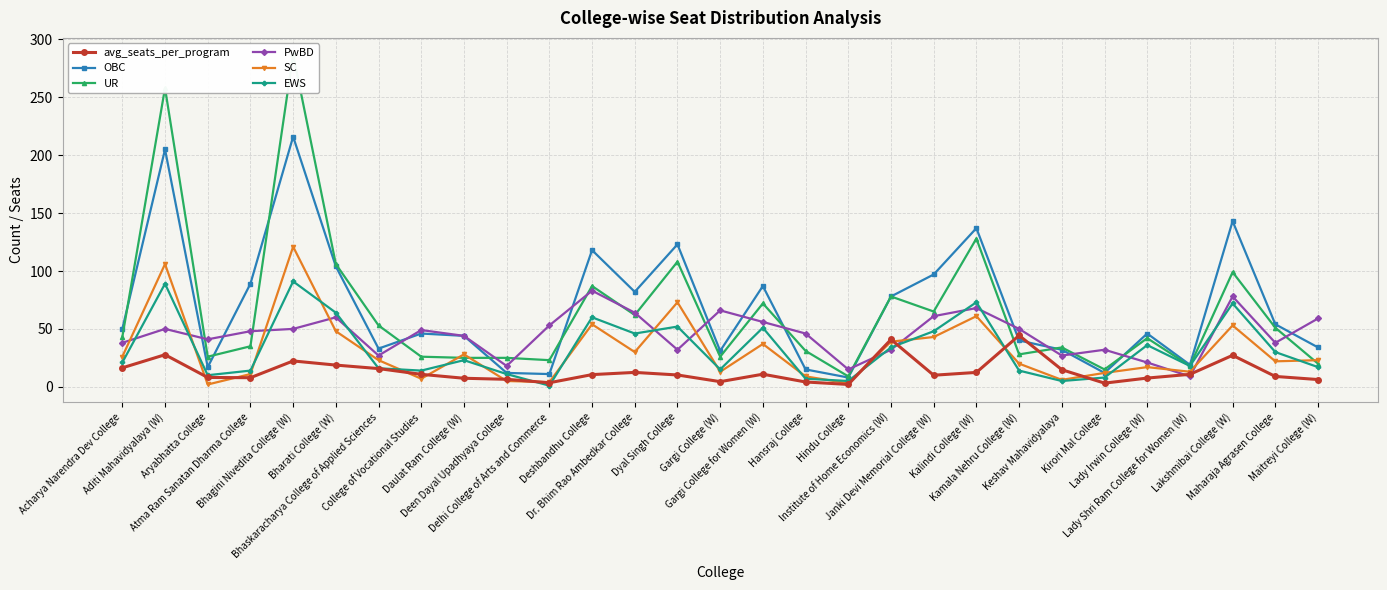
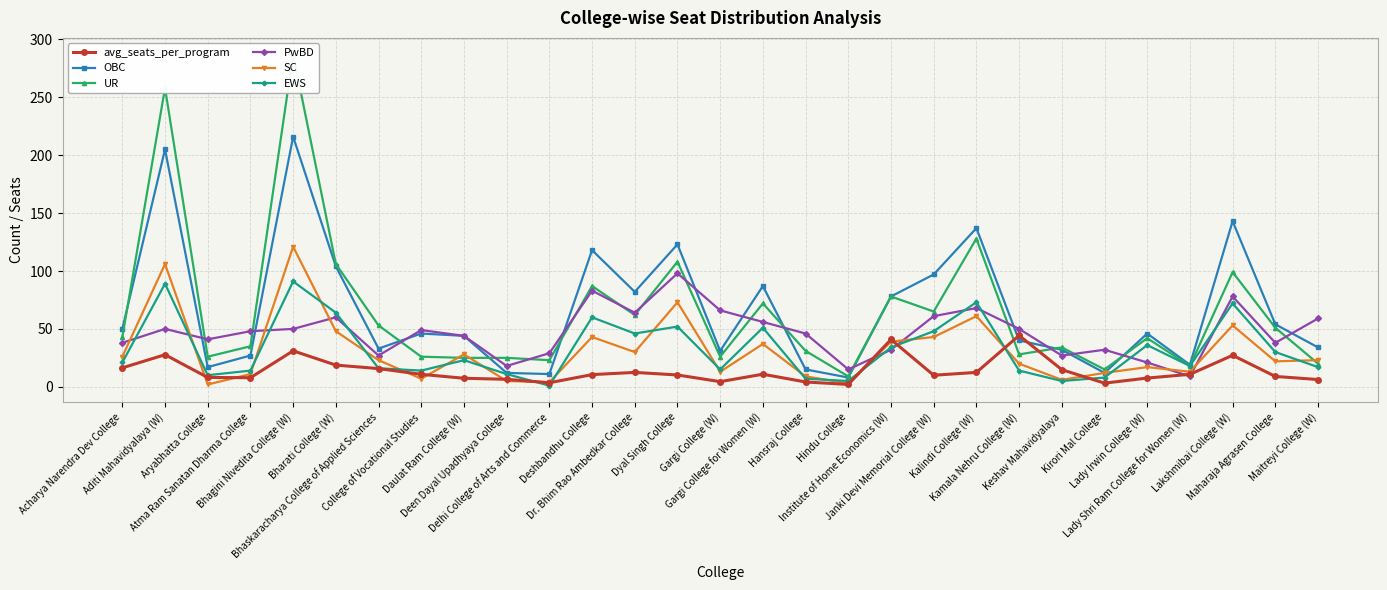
  {
    "avg_seats_per_program": {
      "Acharya Narendra Dev College": 16,
      "Aditi Mahavidyalaya (W)": 28,
      "Atma Ram Sanatan Dharma College": 8,
-     "Bhagini Nivedita College (W)": 22,
+     "Bhagini Nivedita College (W)": 31,
      "Bharati College (W)": 19,
      "College of Vocational Studies": 11,
      "Daulat Ram College (W)": 7,
      "Deshbandhu College": 11,
      "Dr. Bhim Rao Ambedkar College": 12,
      "Dyal Singh College": 10,
      "Gargi College (W)": 4,
      "Gargi College for Women (W)": 11,
      "Hansraj College": 4,
      "Janki Devi Memorial College (W)": 10,
      "Kalindi College (W)": 12,
      "Kamala Nehru College (W)": 44,
      "Keshav Mahavidyalaya": 15,
      "Kirori Mal College": 3,
      "Lady Irwin College (W)": 8,
      "Lakshmibai College (W)": 27,
      "Maharaja Agrasen College": 9,
      "Maitreyi College (W)": 6
    },
    "OBC": {
      "Acharya Narendra Dev College": 50,
      "Aditi Mahavidyalaya (W)": 205,
      "Aryabhatta College": 17,
-     "Atma Ram Sanatan Dharma College": 89,
+     "Atma Ram Sanatan Dharma College": 27,
      "Bhagini Nivedita College (W)": 216,
      "Bhaskaracharya College of Applied Sciences": 33,
      "College of Vocational Studies": 46,
      "Delhi College of Arts and Commerce": 11,
      "Deshbandhu College": 118,
      "Dr. Bhim Rao Ambedkar College": 82,
      "Dyal Singh College": 123,
      "Gargi College (W)": 31,
      "Gargi College for Women (W)": 87,
      "Hansraj College": 15,
      "Janki Devi Memorial College (W)": 97,
      "Kalindi College (W)": 137,
      "Kamala Nehru College (W)": 40,
      "Lady Irwin College (W)": 46,
      "Lakshmibai College (W)": 143,
      "Maharaja Agrasen College": 54,
      "Maitreyi College (W)": 34
    },
    "PwBD": {
      "Acharya Narendra Dev College": 38,
      "Aditi Mahavidyalaya (W)": 50,
      "Aryabhatta College": 41,
      "Atma Ram Sanatan Dharma College": 48,
      "Bhagini Nivedita College (W)": 50,
      "Bharati College (W)": 60,
      "Bhaskaracharya College of Applied Sciences": 27,
      "College of Vocational Studies": 49,
      "Deen Dayal Upadhyaya College": 18,
-     "Delhi College of Arts and Commerce": 53,
+     "Delhi College of Arts and Commerce": 29,
      "Deshbandhu College": 83,
-     "Dyal Singh College": 32,
+     "Dyal Singh College": 98,
      "Gargi College (W)": 66,
      "Gargi College for Women (W)": 56,
      "Hansraj College": 46,
      "Hindu College": 15,
      "Janki Devi Memorial College (W)": 61,
      "Kalindi College (W)": 68,
      "Kamala Nehru College (W)": 50,
      "Keshav Mahavidyalaya": 27,
      "Kirori Mal College": 32,
      "Lady Irwin College (W)": 21,
      "Lakshmibai College (W)": 78,
      "Maharaja Agrasen College": 38,
      "Maitreyi College (W)": 59
    },
    "SC": {
      "Acharya Narendra Dev College": 26,
      "Aditi Mahavidyalaya (W)": 106,
      "Aryabhatta College": 2,
      "Atma Ram Sanatan Dharma College": 11,
      "Bhagini Nivedita College (W)": 121,
      "Bharati College (W)": 48,
      "Bhaskaracharya College of Applied Sciences": 23,
      "College of Vocational Studies": 7,
      "Daulat Ram College (W)": 28,
-     "Deshbandhu College": 54,
+     "Deshbandhu College": 43,
      "Dr. Bhim Rao Ambedkar College": 30,
      "Dyal Singh College": 73,
      "Gargi College for Women (W)": 37,
      "Janki Devi Memorial College (W)": 43,
      "Kalindi College (W)": 61,
      "Kamala Nehru College (W)": 20,
      "Lady Irwin College (W)": 17,
      "Lakshmibai College (W)": 53,
      "Maharaja Agrasen College": 22,
      "Maitreyi College (W)": 23
    }
  }
